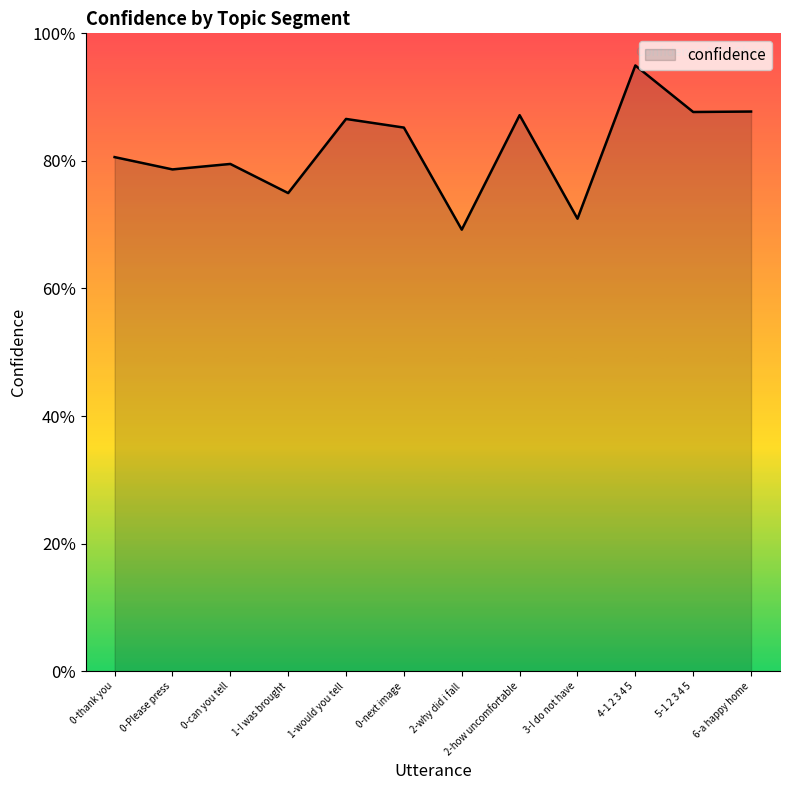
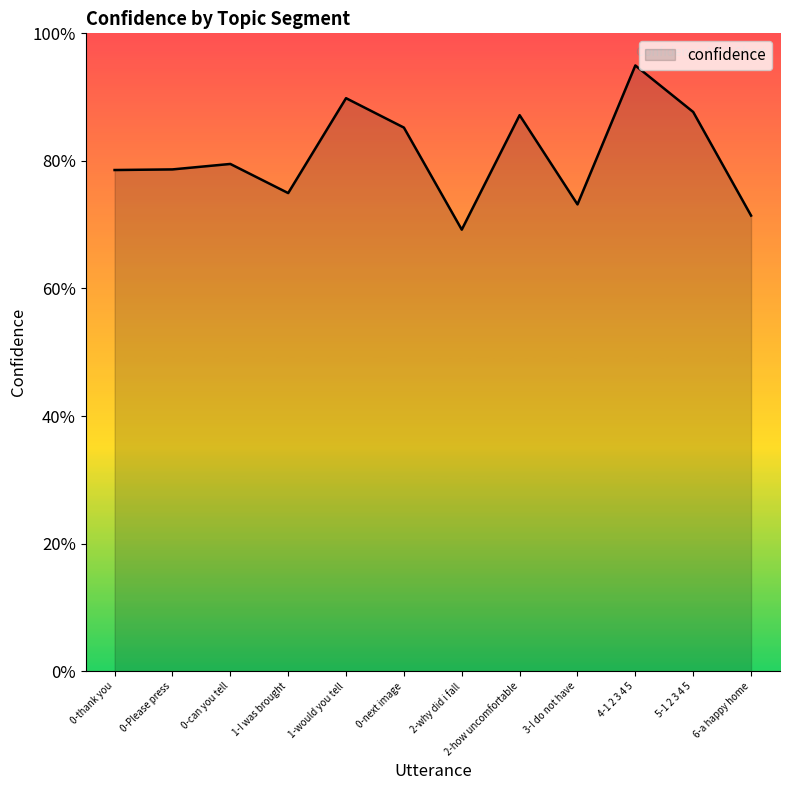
  {
-   "0-thank you": "81%",
+   "0-thank you": "79%",
    "0-Please press": "79%",
    "0-can you tell": "80%",
    "1-I was brought": "75%",
-   "1-would you tell": "87%",
+   "1-would you tell": "90%",
    "0-next image": "85%",
    "2-why did i fall": "69%",
    "2-how uncomfortable": "87%",
-   "3-I do not have": "71%",
+   "3-I do not have": "73%",
    "4-1 2 3 4 5": "95%",
    "5-1 2 3 4 5": "88%",
-   "6-a happy home": "88%"
+   "6-a happy home": "71%"
  }
